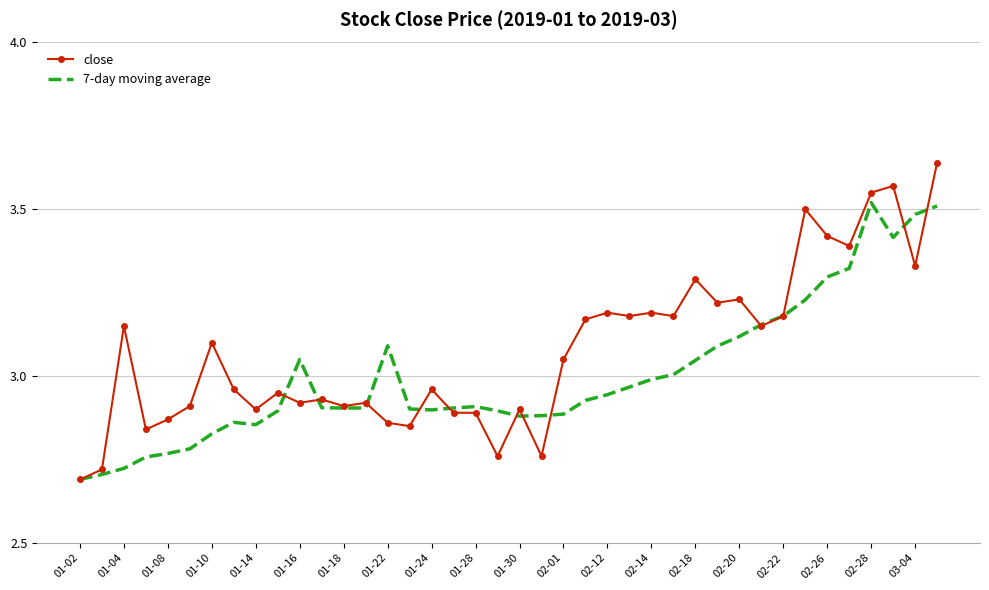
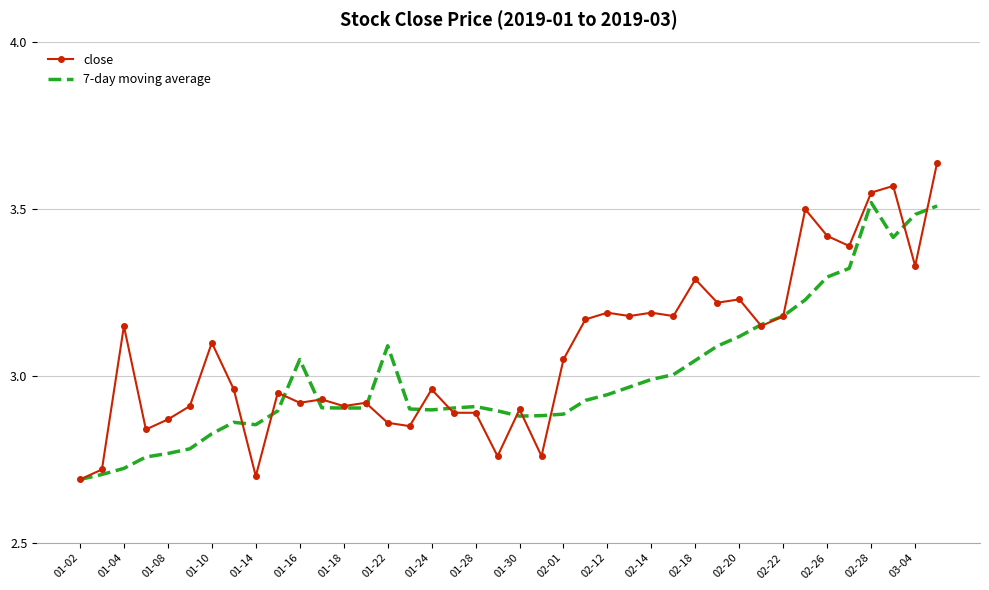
  {
    "close": {
      "01-04": 3.15,
      "01-08": 2.87,
      "01-10": 3.1,
-     "01-14": 2.9,
+     "01-14": 2.7,
      "01-16": 2.92,
      "01-22": 2.86,
      "01-24": 2.96,
      "01-28": 2.89,
      "01-30": 2.9,
      "02-01": 3.05,
      "02-12": 3.19,
      "02-14": 3.19,
      "02-18": 3.29,
      "02-20": 3.23,
      "02-26": 3.42,
      "02-28": 3.55,
      "03-04": 3.33
    },
    "7-day moving average": {
      "01-04": 2.72,
      "01-08": 2.77,
      "01-10": 2.83,
      "01-14": 2.85,
      "01-16": 3.05,
      "01-22": 3.09,
      "01-24": 2.9,
      "01-28": 2.91,
      "01-30": 2.88,
      "02-01": 2.89,
      "02-12": 2.94,
      "02-14": 2.99,
      "02-18": 3.05,
      "02-20": 3.12,
      "02-26": 3.3,
      "02-28": 3.52,
      "03-04": 3.48
    }
  }
